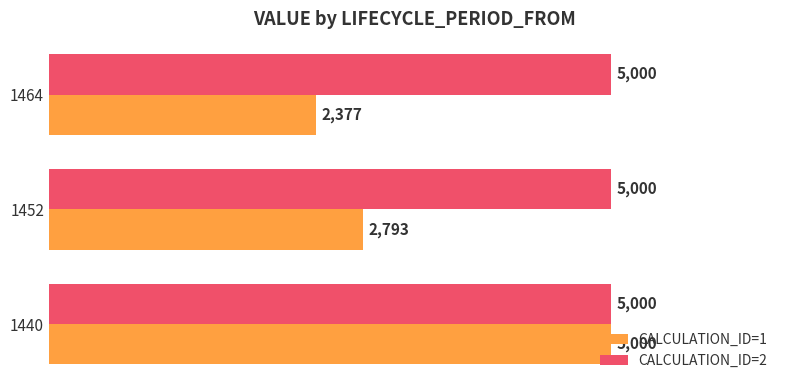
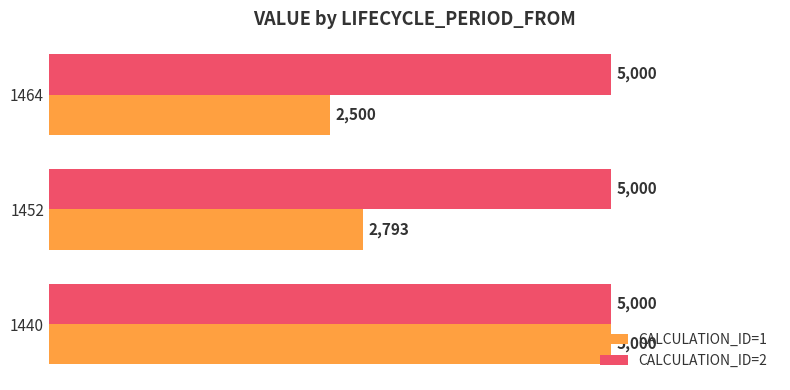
  {
    "CALCULATION_ID=1": {
-     "1464": "2,377",
+     "1464": "2,500",
      "1452": "2,793",
      "1440": "5,000"
    },
    "CALCULATION_ID=2": {
      "1464": "5,000",
      "1452": "5,000",
      "1440": "5,000"
    }
  }
